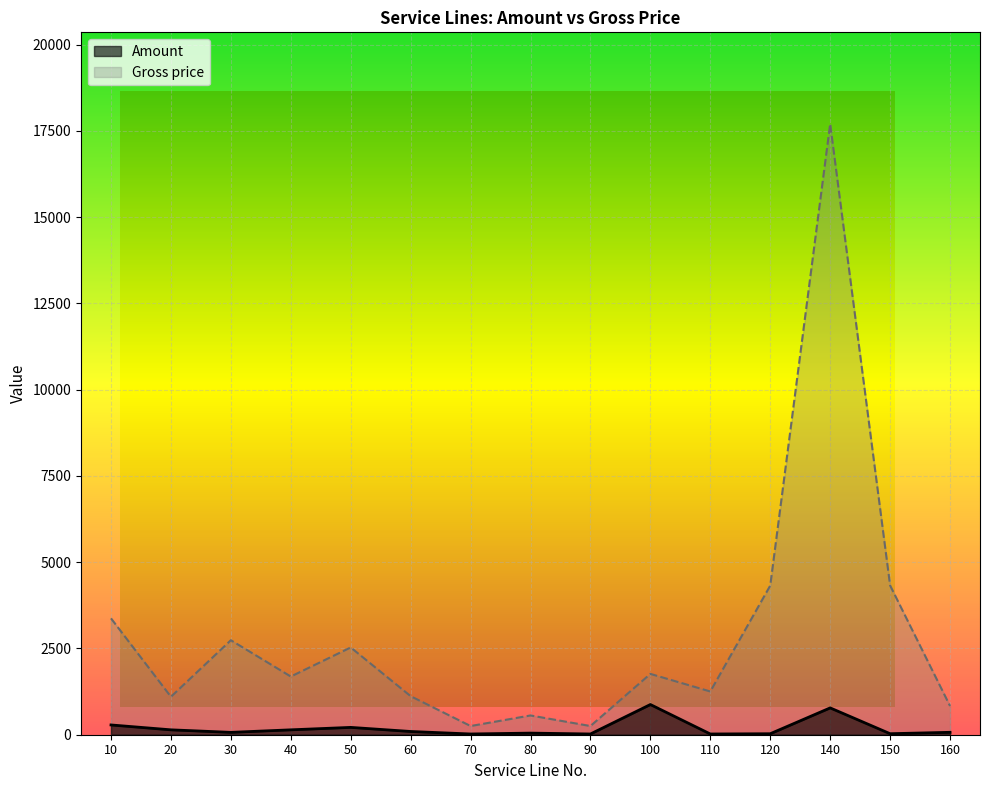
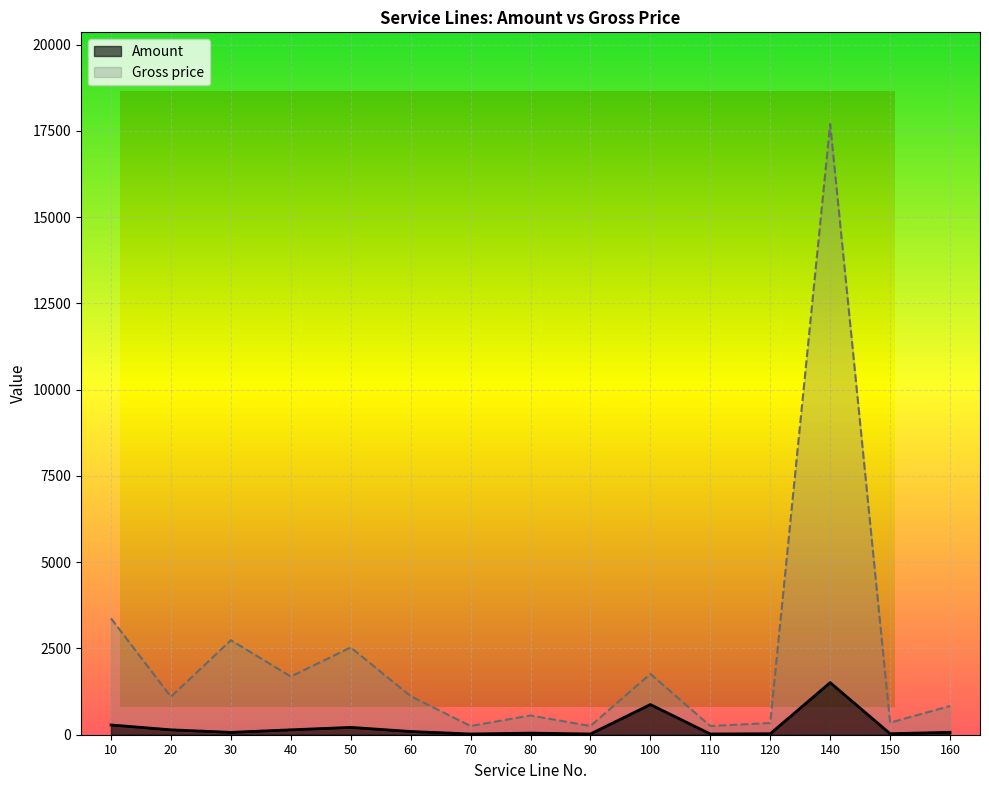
  {
    "Service Lines: Amount vs Gross Price": {
      "Amount": {
        "10": 300,
        "20": 100,
        "30": 100,
        "40": 100,
        "50": 200,
        "60": 100,
        "70": 0,
        "80": 0,
        "90": 0,
        "100": 900,
        "110": 0,
        "120": 0,
-       "140": 800,
+       "140": 1500,
        "150": 0,
        "160": 100
      },
      "Gross price": {
        "10": 3400,
        "20": 1100,
        "30": 2700,
        "40": 1700,
        "50": 2500,
        "60": 1100,
        "70": 300,
        "80": 600,
        "90": 300,
        "100": 1800,
-       "110": 1300,
-       "120": 4300,
+       "110": 300,
+       "120": 300,
        "140": 17700,
-       "150": 4300,
+       "150": 400,
        "160": 800
      }
    }
  }
